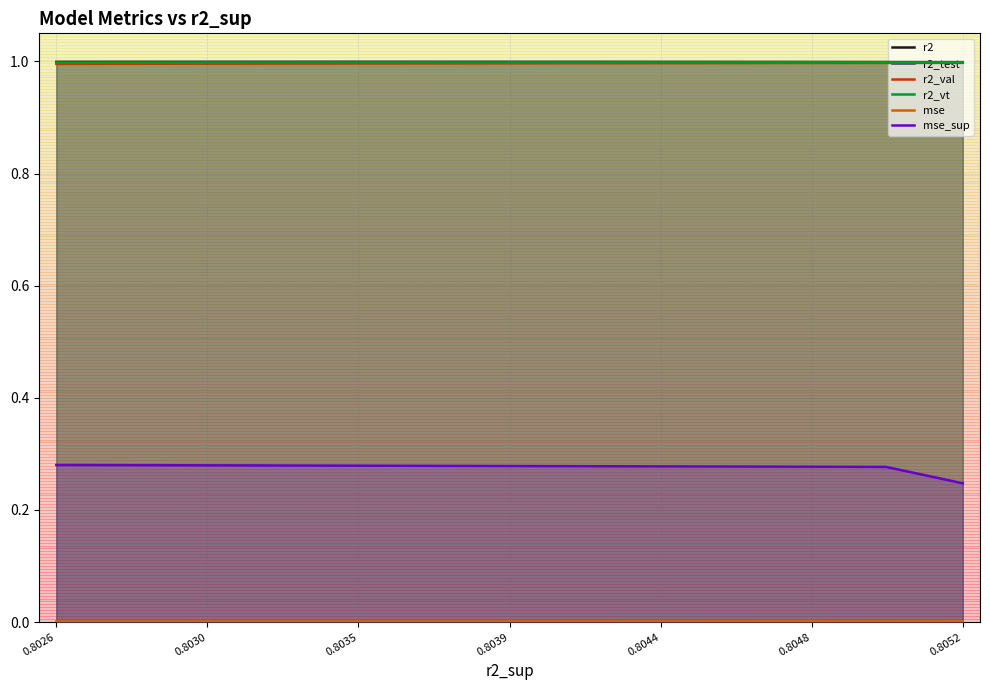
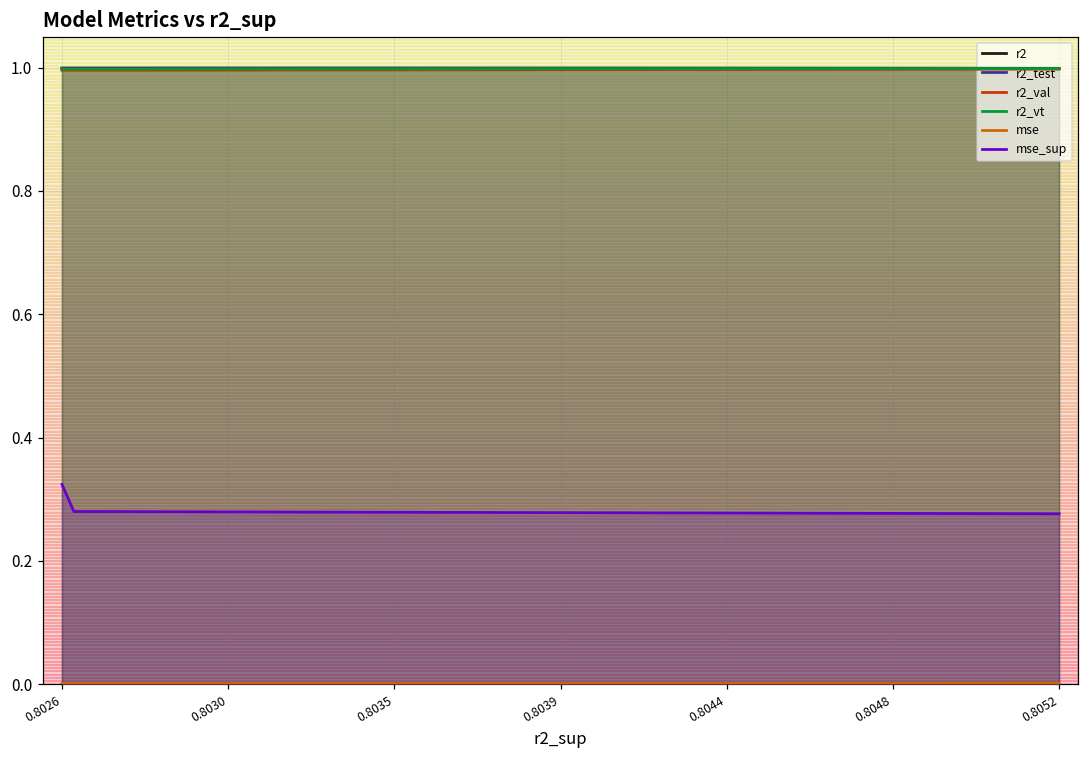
  {
    "mse_sup": {
-     "0.8026": 0.28,
-     "0.8052": 0.25
+     "0.8026": 0.32,
+     "0.8052": 0.28
    }
  }
